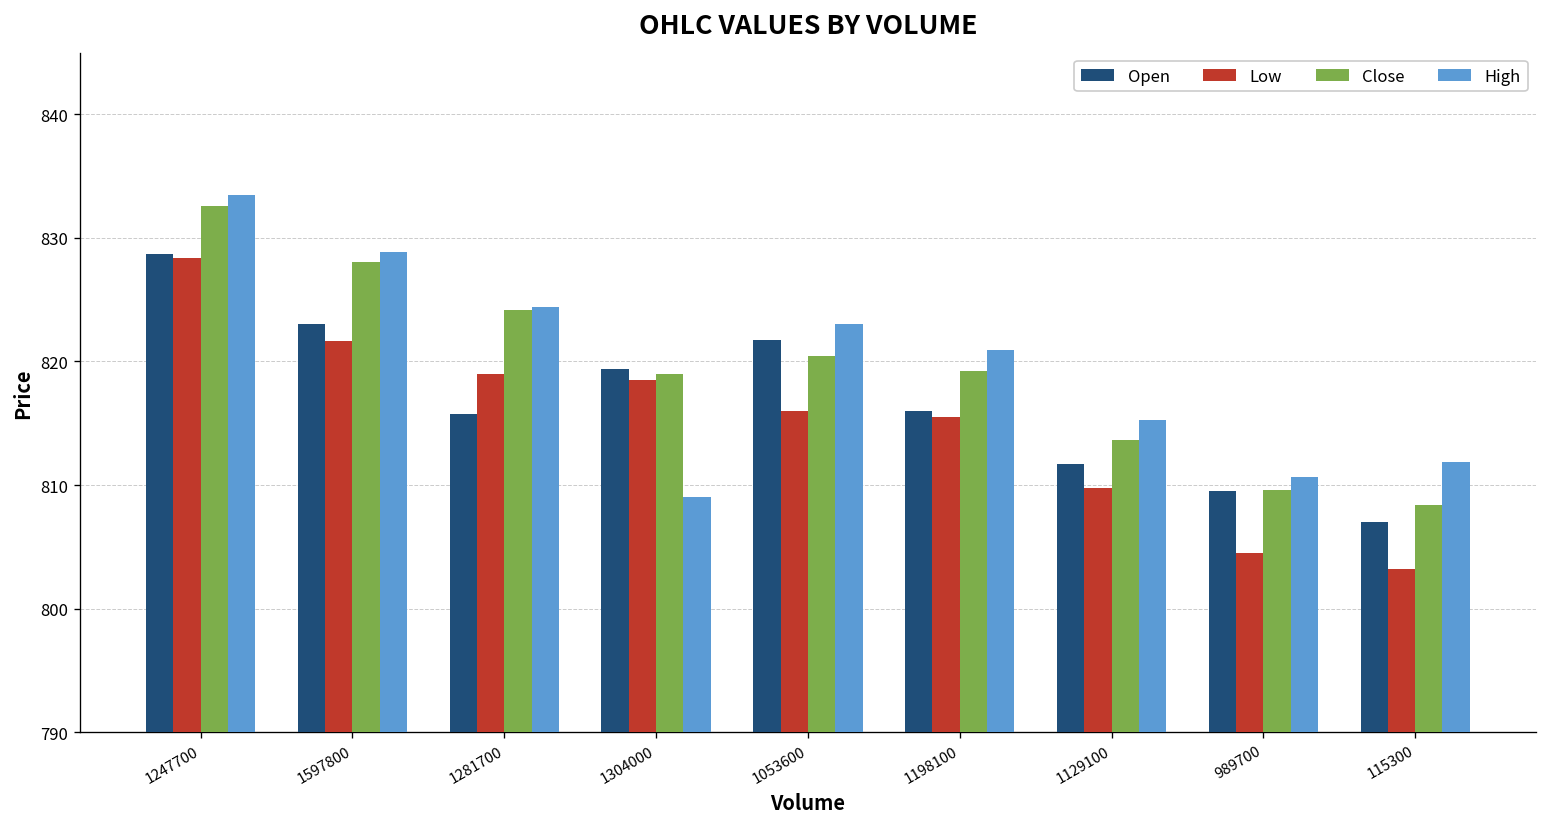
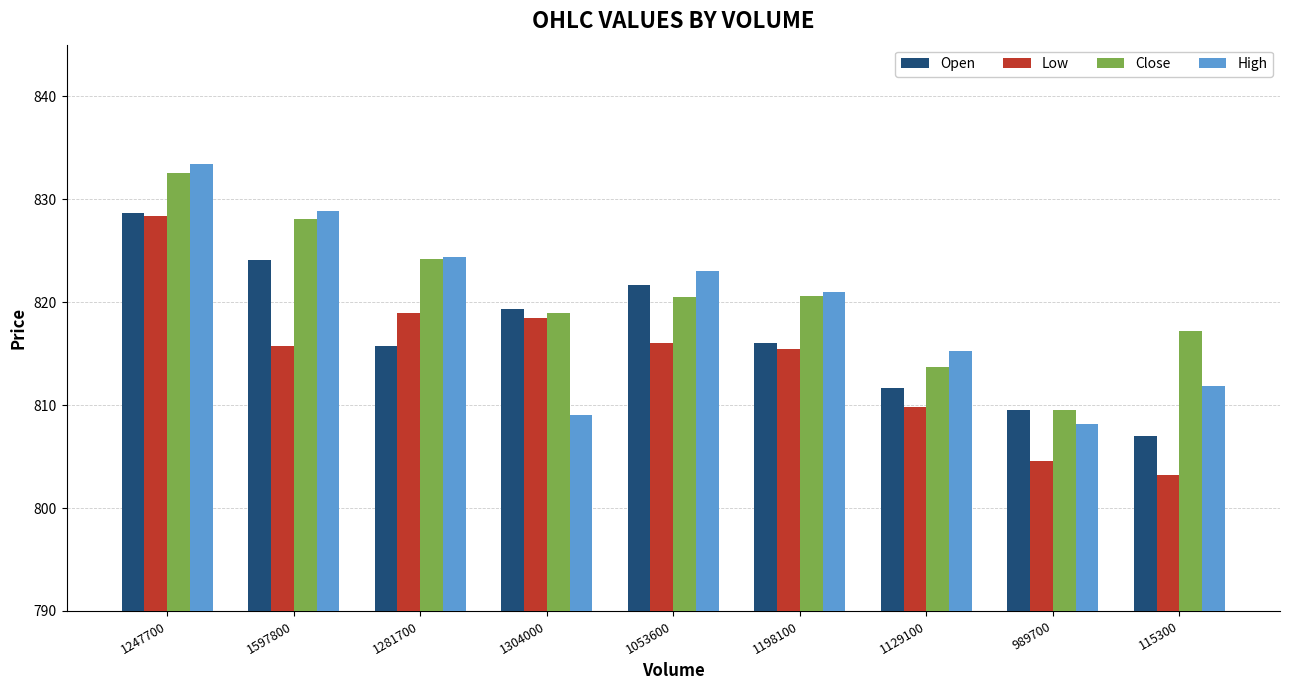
  {
    "Open": {
      "1247700": 828.7,
-     "1597800": 823.0,
+     "1597800": 824.1,
      "1281700": 815.8,
      "1304000": 819.4,
      "1053600": 821.7,
      "1198100": 816.0,
      "1129100": 811.7,
      "989700": 809.5,
      "115300": 807.0
    },
    "Low": {
      "1247700": 828.3,
-     "1597800": 821.7,
+     "1597800": 815.8,
      "1281700": 819.0,
      "1304000": 818.5,
      "1053600": 816.0,
      "1198100": 815.5,
      "1129100": 809.8,
      "989700": 804.5,
      "115300": 803.2
    },
    "Close": {
      "1247700": 832.6,
      "1597800": 828.1,
      "1281700": 824.2,
      "1304000": 819.0,
      "1053600": 820.5,
-     "1198100": 819.2,
+     "1198100": 820.6,
      "1129100": 813.7,
      "989700": 809.6,
-     "115300": 808.4
+     "115300": 817.2
    },
    "High": {
      "1247700": 833.5,
      "1597800": 828.9,
      "1281700": 824.4,
      "1304000": 809.0,
      "1053600": 823.0,
      "1198100": 821.0,
      "1129100": 815.3,
-     "989700": 810.7,
+     "989700": 808.1,
      "115300": 811.8
    }
  }
